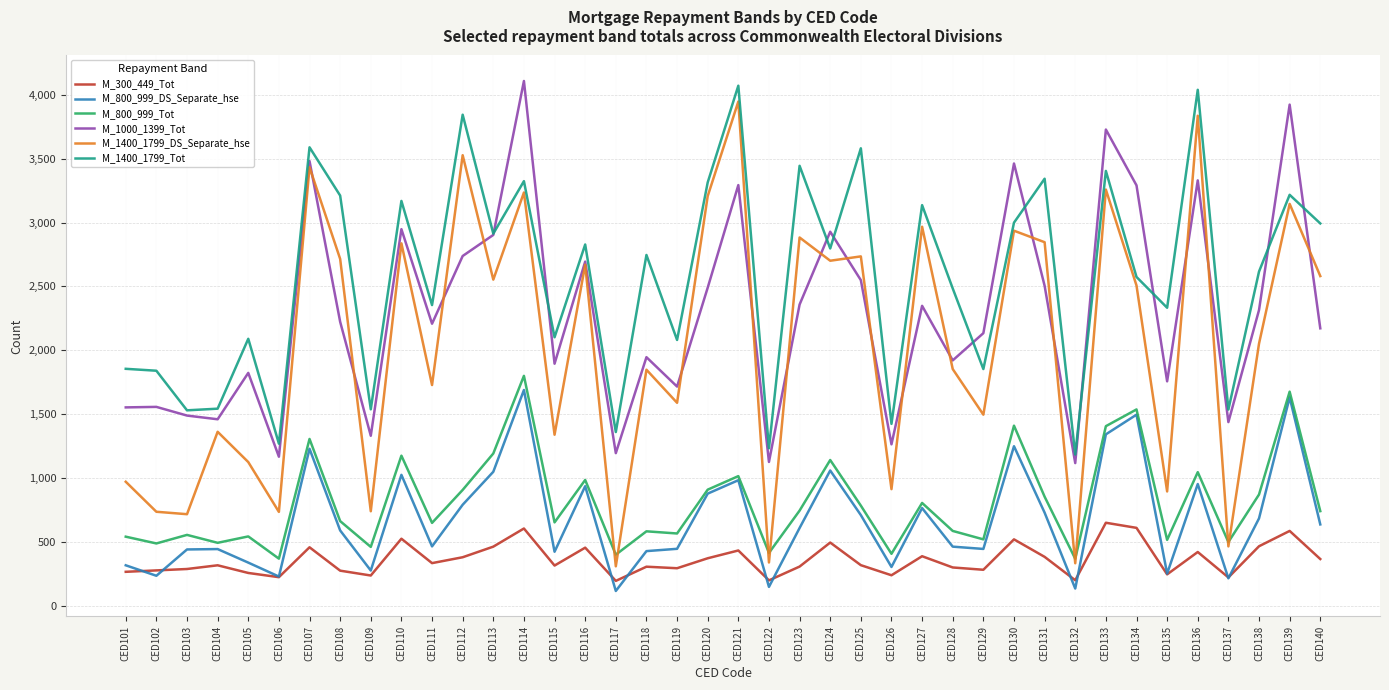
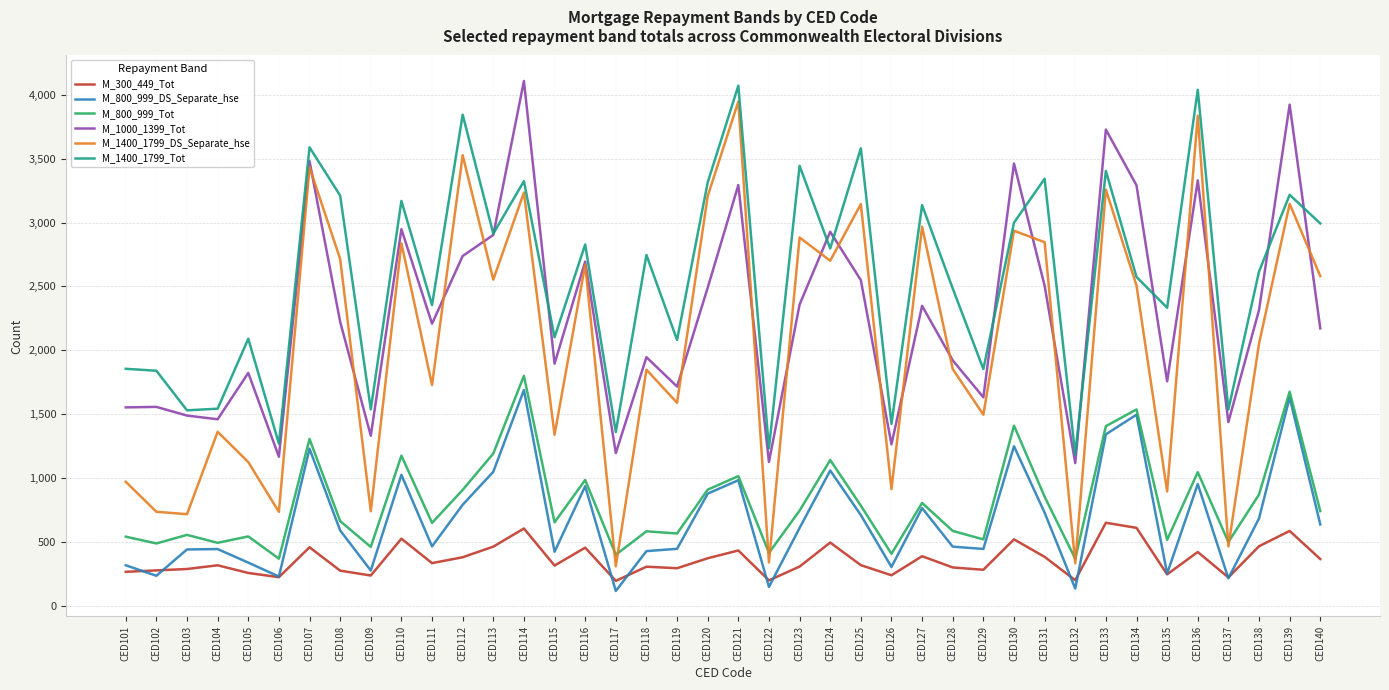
  {
    "M_300_449_Tot": {
      "CED101": "270",
      "CED102": "280",
      "CED103": "290",
      "CED104": "320",
      "CED105": "260",
      "CED107": "460",
      "CED108": "280",
      "CED109": "240",
      "CED110": "530",
      "CED111": "330",
      "CED112": "380",
      "CED113": "460",
      "CED114": "610",
      "CED115": "320",
      "CED116": "460",
      "CED117": "200",
      "CED118": "310",
      "CED119": "290",
      "CED120": "370",
      "CED121": "430",
      "CED122": "200",
      "CED123": "310",
      "CED124": "500",
      "CED125": "320",
      "CED126": "240",
      "CED127": "390",
      "CED128": "300",
      "CED129": "280",
      "CED130": "520",
      "CED131": "380",
      "CED132": "200",
      "CED133": "650",
      "CED134": "610",
      "CED136": "420",
      "CED138": "470",
      "CED139": "590",
      "CED140": "370"
    },
    "M_800_999_DS_Separate_hse": {
      "CED101": "320",
      "CED102": "240",
      "CED103": "440",
      "CED104": "440",
      "CED105": "340",
      "CED107": "1,230",
      "CED108": "590",
      "CED109": "280",
      "CED110": "1,030",
      "CED111": "470",
      "CED112": "790",
      "CED113": "1,050",
      "CED114": "1,690",
      "CED115": "420",
      "CED116": "940",
      "CED117": "120",
      "CED118": "430",
      "CED119": "450",
      "CED120": "880",
      "CED121": "980",
      "CED122": "150",
      "CED123": "610",
      "CED124": "1,060",
      "CED125": "710",
      "CED126": "300",
      "CED127": "770",
      "CED128": "460",
      "CED129": "450",
      "CED130": "1,250",
      "CED131": "730",
      "CED132": "140",
      "CED133": "1,340",
      "CED134": "1,500",
      "CED136": "950",
      "CED138": "680",
      "CED139": "1,630",
      "CED140": "640"
    },
    "M_1000_1399_Tot": {
      "CED101": "1,550",
      "CED102": "1,560",
      "CED103": "1,490",
      "CED104": "1,460",
      "CED105": "1,820",
      "CED106": "1,170",
      "CED107": "3,480",
      "CED108": "2,220",
      "CED109": "1,330",
      "CED110": "2,950",
      "CED111": "2,210",
      "CED112": "2,740",
      "CED114": "4,110",
      "CED115": "1,900",
      "CED116": "2,690",
      "CED117": "1,200",
      "CED118": "1,950",
      "CED119": "1,720",
      "CED120": "2,490",
      "CED121": "3,290",
      "CED122": "1,130",
      "CED123": "2,360",
      "CED124": "2,930",
      "CED125": "2,550",
      "CED126": "1,260",
      "CED127": "2,350",
      "CED128": "1,920",
-     "CED129": "2,130",
+     "CED129": "1,630",
      "CED130": "3,460",
      "CED131": "2,510",
      "CED132": "1,120",
      "CED133": "3,730",
      "CED134": "3,290",
      "CED135": "1,760",
      "CED136": "3,330",
      "CED137": "1,440",
      "CED138": "2,320",
      "CED139": "3,920",
      "CED140": "2,170"
    },
    "M_1400_1799_DS_Separate_hse": {
      "CED101": "970",
      "CED102": "740",
      "CED103": "720",
      "CED104": "1,360",
      "CED105": "1,130",
      "CED106": "740",
      "CED107": "3,430",
      "CED108": "2,720",
      "CED109": "740",
      "CED110": "2,840",
      "CED111": "1,730",
      "CED112": "3,530",
      "CED113": "2,550",
      "CED114": "3,240",
      "CED115": "1,340",
      "CED116": "2,670",
      "CED117": "310",
      "CED118": "1,850",
      "CED119": "1,590",
      "CED120": "3,210",
      "CED121": "3,950",
      "CED122": "340",
      "CED123": "2,880",
      "CED124": "2,700",
-     "CED125": "2,740",
+     "CED125": "3,140",
      "CED126": "910",
      "CED127": "2,970",
      "CED128": "1,850",
      "CED129": "1,500",
      "CED130": "2,940",
      "CED131": "2,850",
      "CED132": "330",
      "CED133": "3,260",
      "CED134": "2,510",
      "CED135": "900",
      "CED136": "3,840",
      "CED137": "470",
      "CED138": "2,050",
      "CED139": "3,150",
      "CED140": "2,580"
    }
  }
